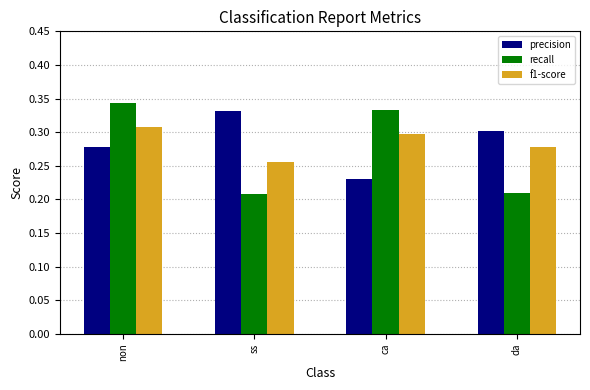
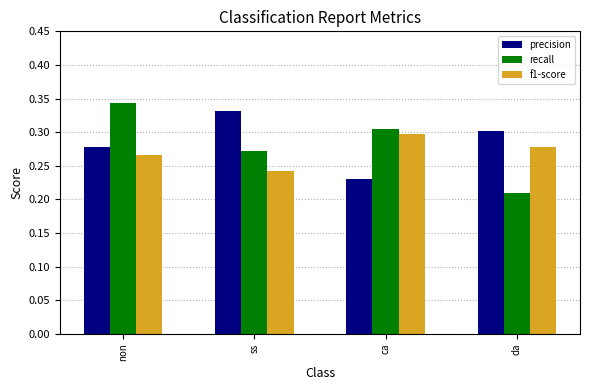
  {
    "precision": {
      "non": 0.28,
      "ss": 0.33,
      "ca": 0.23,
      "da": 0.30
    },
    "recall": {
      "non": 0.34,
-     "ss": 0.21,
-     "ca": 0.33,
+     "ss": 0.27,
+     "ca": 0.30,
      "da": 0.21
    },
    "f1-score": {
-     "non": 0.31,
-     "ss": 0.26,
+     "non": 0.27,
+     "ss": 0.24,
      "ca": 0.30,
      "da": 0.28
    }
  }
